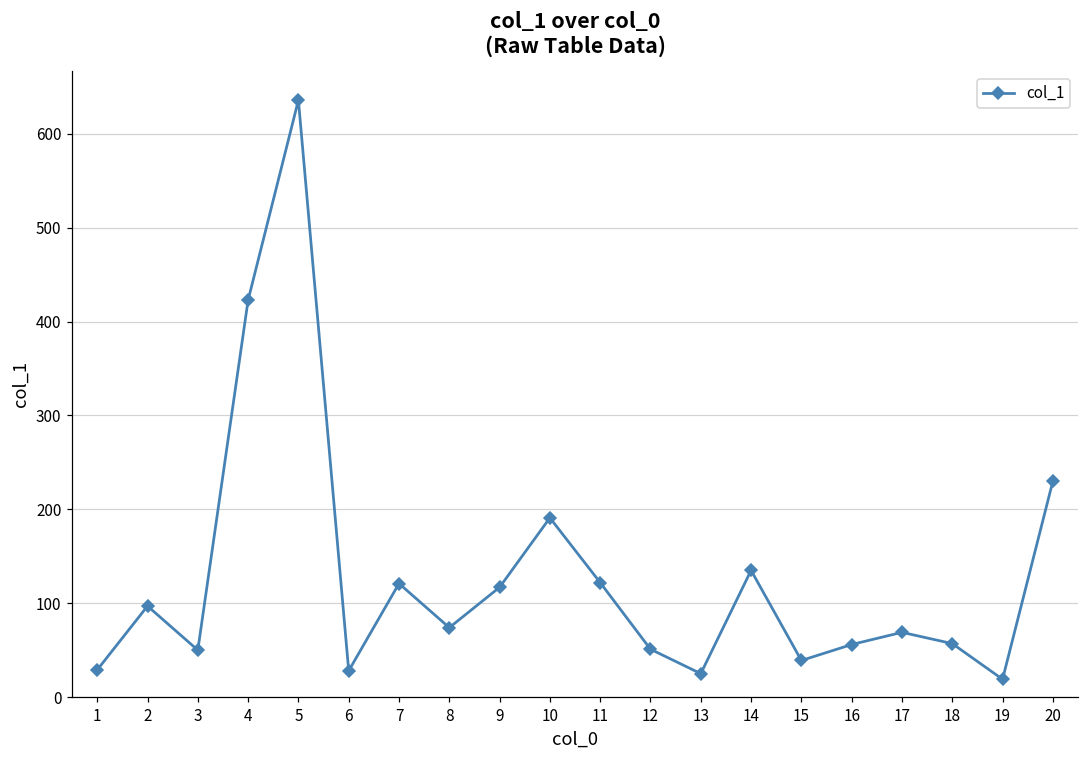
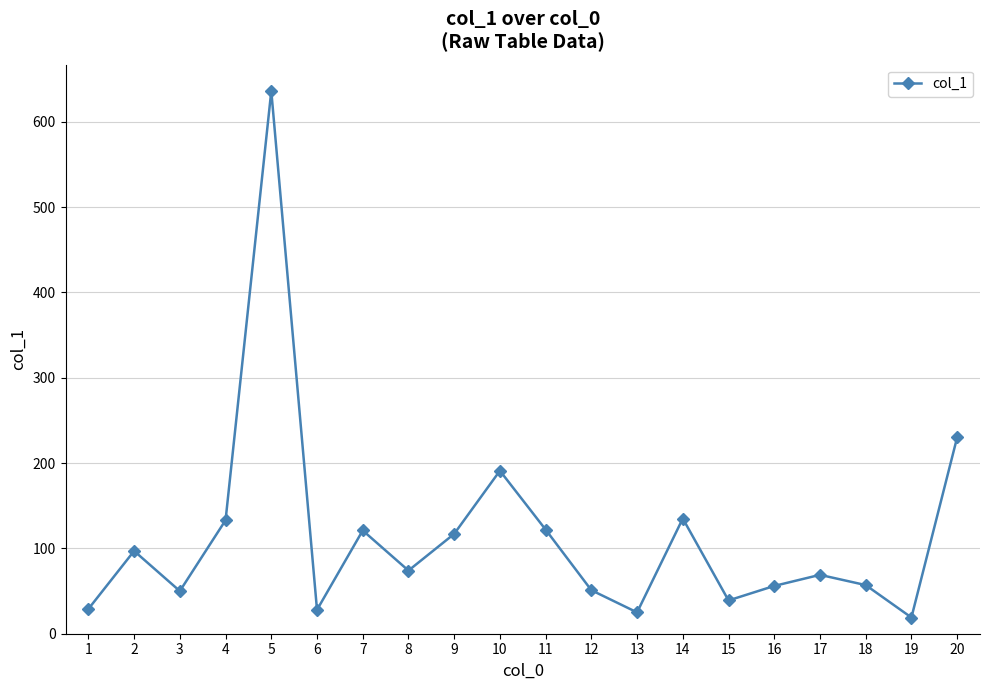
  {
    "1": 30,
    "2": 100,
    "3": 50,
-   "4": 420,
+   "4": 130,
    "5": 640,
    "6": 30,
    "7": 120,
    "8": 70,
    "9": 120,
    "10": 190,
    "11": 120,
    "12": 50,
    "13": 30,
    "14": 140,
    "15": 40,
    "16": 60,
    "17": 70,
    "18": 60,
    "19": 20,
    "20": 230
  }
